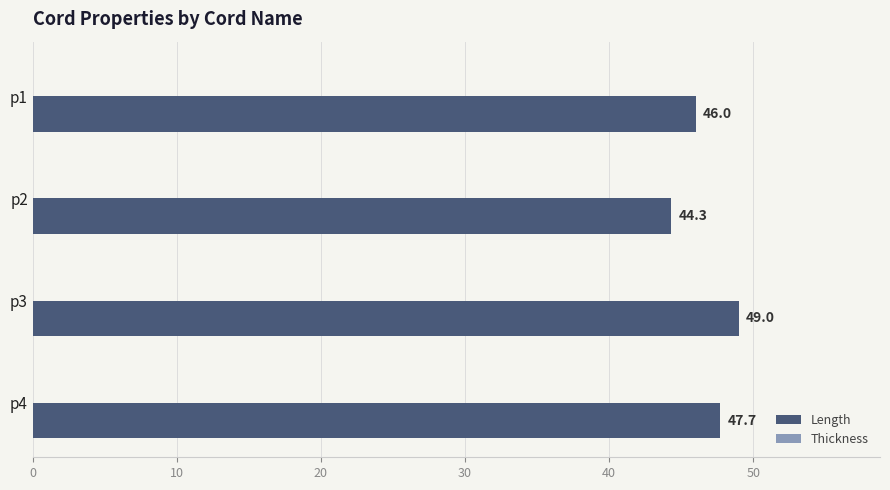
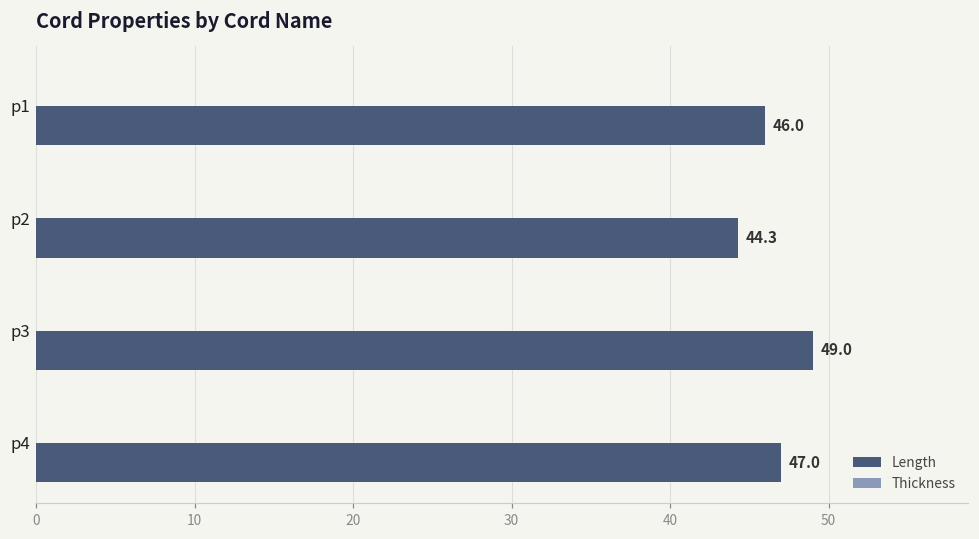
  {
    "Length": {
      "p1": 46.0,
      "p2": 44.3,
      "p3": 49.0,
-     "p4": 47.7
+     "p4": 47.0
    },
    "Thickness": {
      "p1": 0.0,
      "p2": 0.0,
      "p3": 0.0,
      "p4": 0.0
    }
  }
